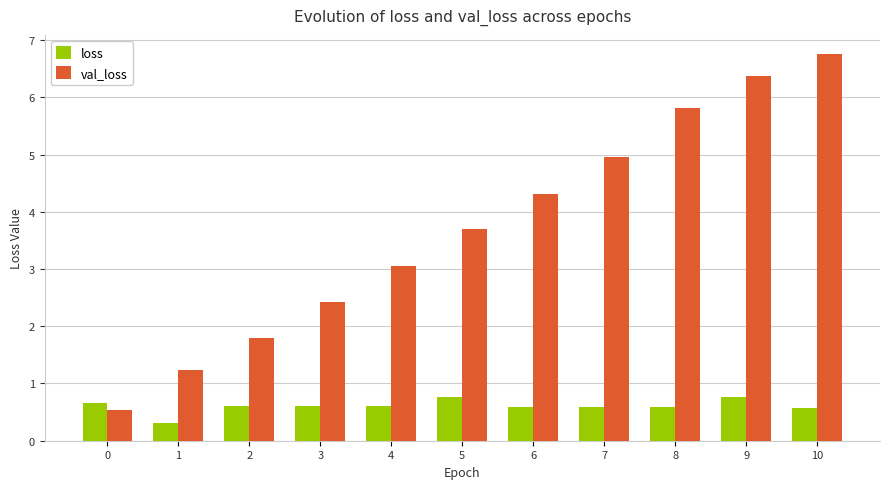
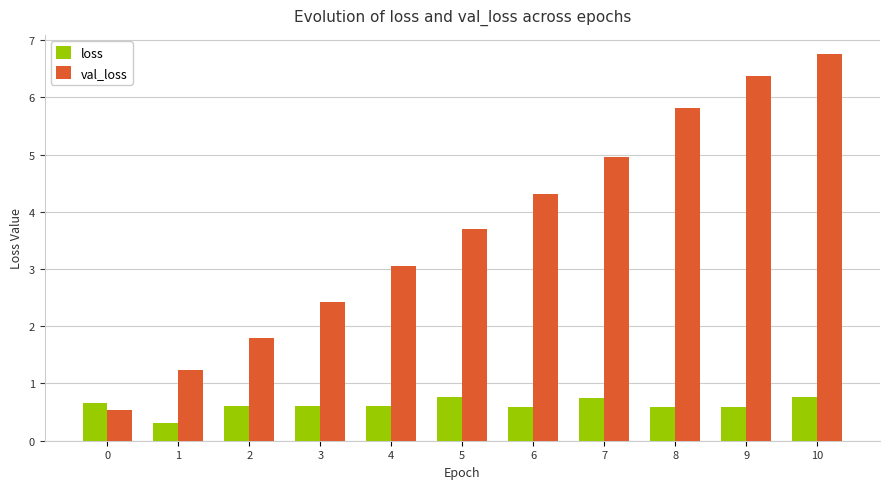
  {
    "loss": {
      "0": 0.7,
      "1": 0.3,
      "2": 0.6,
      "3": 0.6,
      "4": 0.6,
      "5": 0.8,
      "6": 0.6,
-     "7": 0.6,
+     "7": 0.7,
      "8": 0.6,
-     "9": 0.8,
-     "10": 0.6
+     "9": 0.6,
+     "10": 0.8
    },
    "val_loss": {
      "0": 0.5,
      "1": 1.2,
      "2": 1.8,
      "3": 2.4,
      "4": 3.1,
      "5": 3.7,
      "6": 4.3,
      "7": 5.0,
      "8": 5.8,
      "9": 6.4,
      "10": 6.8
    }
  }
